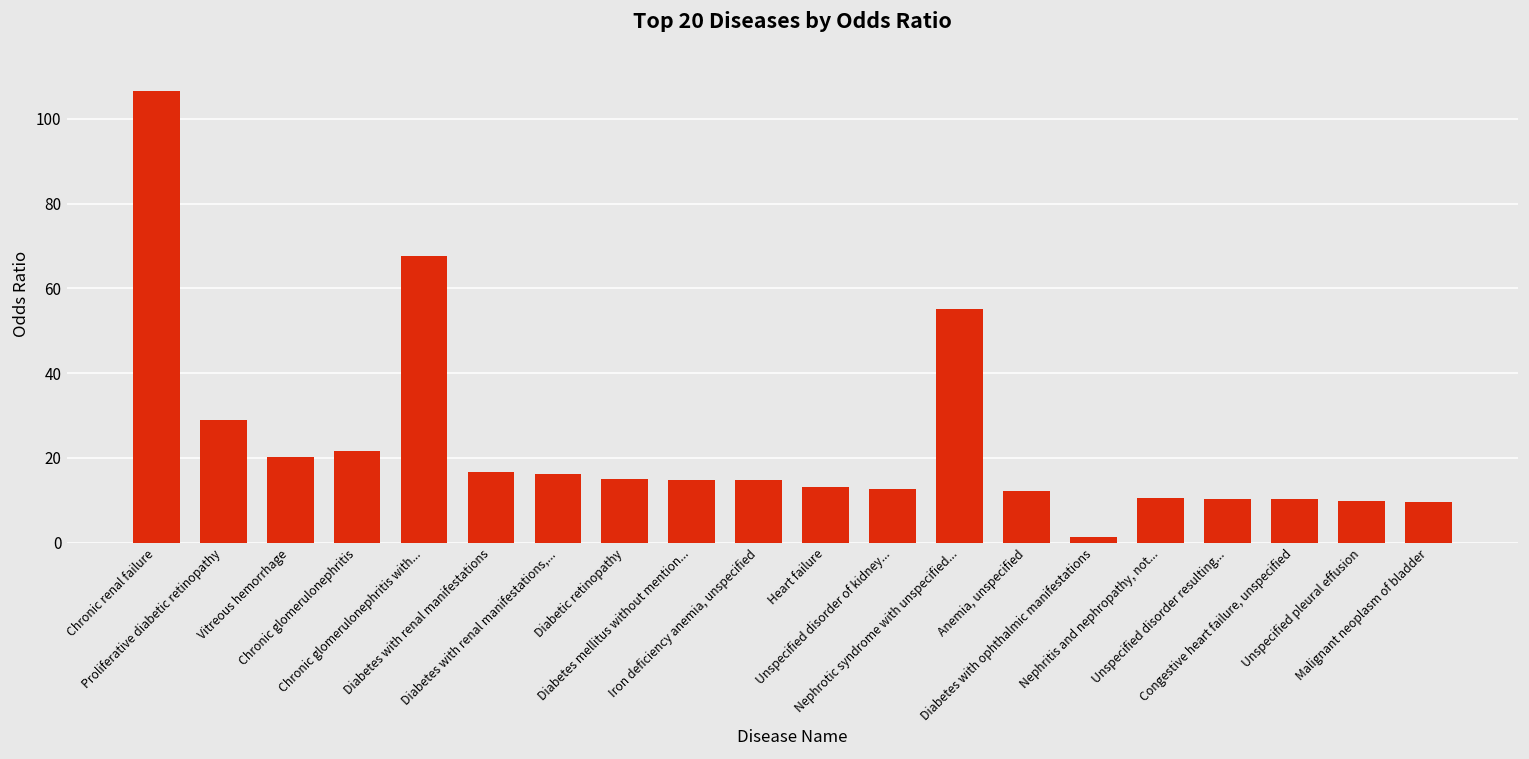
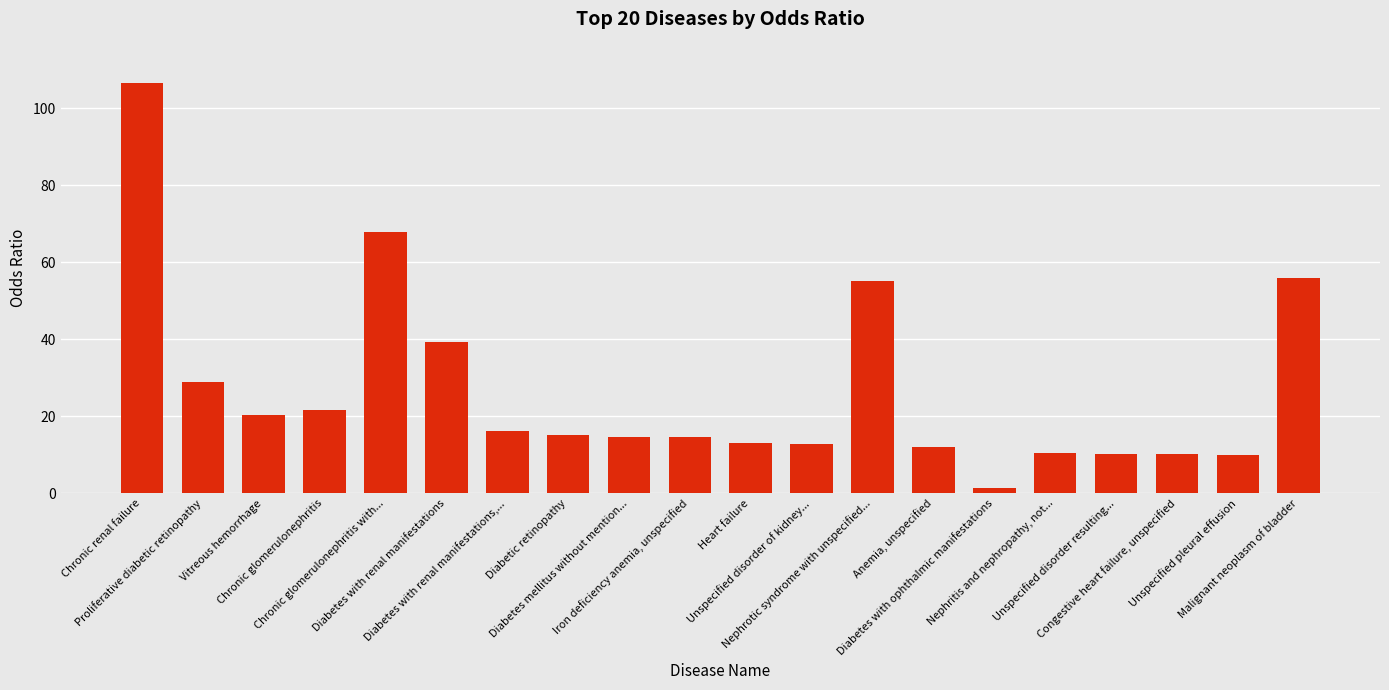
  {
    "Chronic renal failure": 107,
    "Proliferative diabetic retinopathy": 29,
    "Vitreous hemorrhage": 20,
    "Chronic glomerulonephritis": 22,
    "Chronic glomerulonephritis with...": 68,
-   "Diabetes with renal manifestations": 17,
+   "Diabetes with renal manifestations": 39,
    "Diabetes with renal manifestations,...": 16,
    "Diabetic retinopathy": 15,
    "Diabetes mellitus without mention...": 15,
    "Iron deficiency anemia, unspecified": 15,
    "Heart failure": 13,
    "Unspecified disorder of kidney...": 13,
    "Nephrotic syndrome with unspecified...": 55,
    "Anemia, unspecified": 12,
    "Diabetes with ophthalmic manifestations": 1,
    "Nephritis and nephropathy, not...": 10,
    "Unspecified disorder resulting...": 10,
    "Congestive heart failure, unspecified": 10,
    "Unspecified pleural effusion": 10,
-   "Malignant neoplasm of bladder": 9
+   "Malignant neoplasm of bladder": 56
  }
